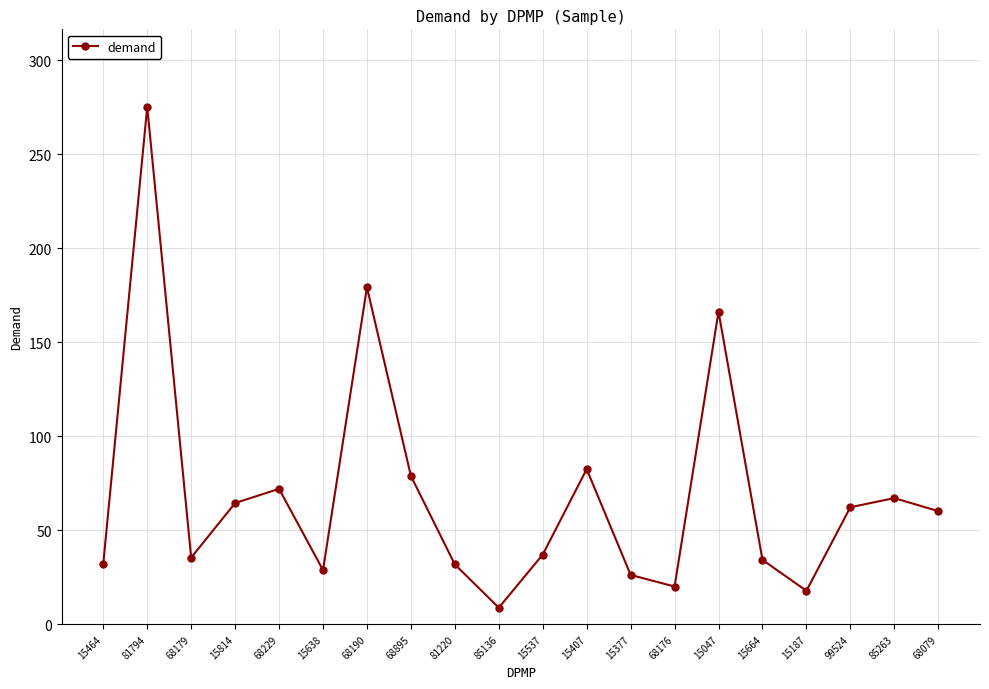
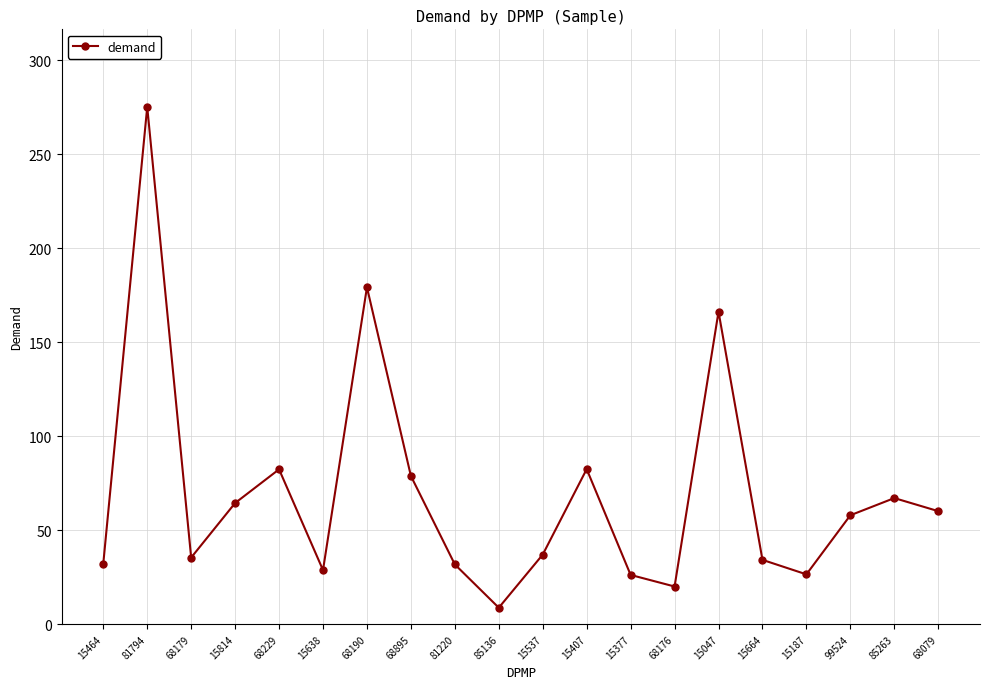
  {
    "15464": 32,
    "81794": 275,
    "68179": 35,
    "15814": 64,
-   "68229": 72,
+   "68229": 82,
    "15638": 29,
    "68190": 179,
    "68895": 79,
    "81220": 32,
    "85136": 9,
    "15537": 37,
    "15407": 83,
    "15377": 26,
    "68176": 20,
    "15047": 166,
    "15664": 34,
-   "15187": 18,
-   "99524": 62,
+   "15187": 27,
+   "99524": 58,
    "85263": 67,
    "68079": 60
  }
